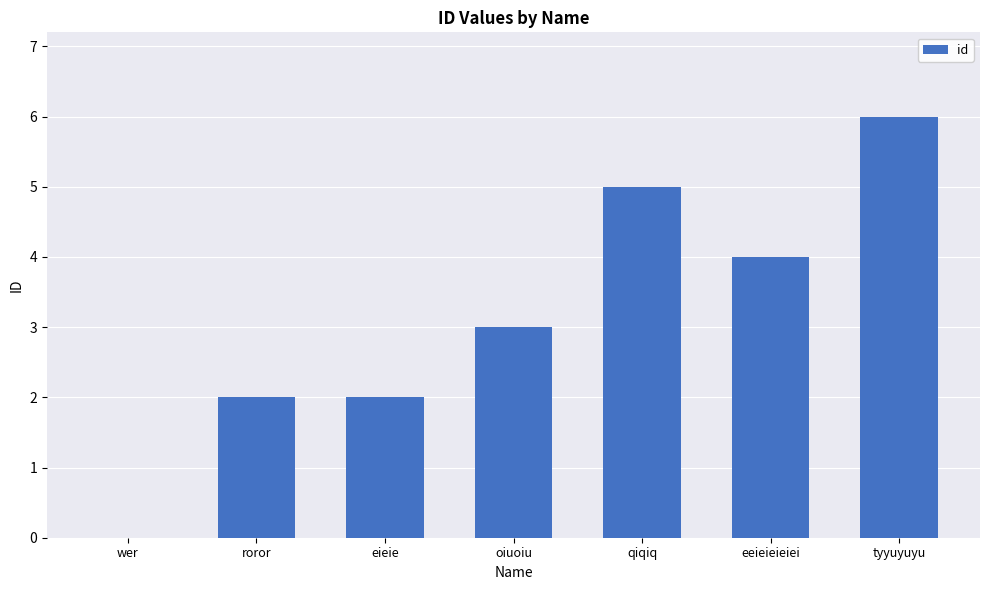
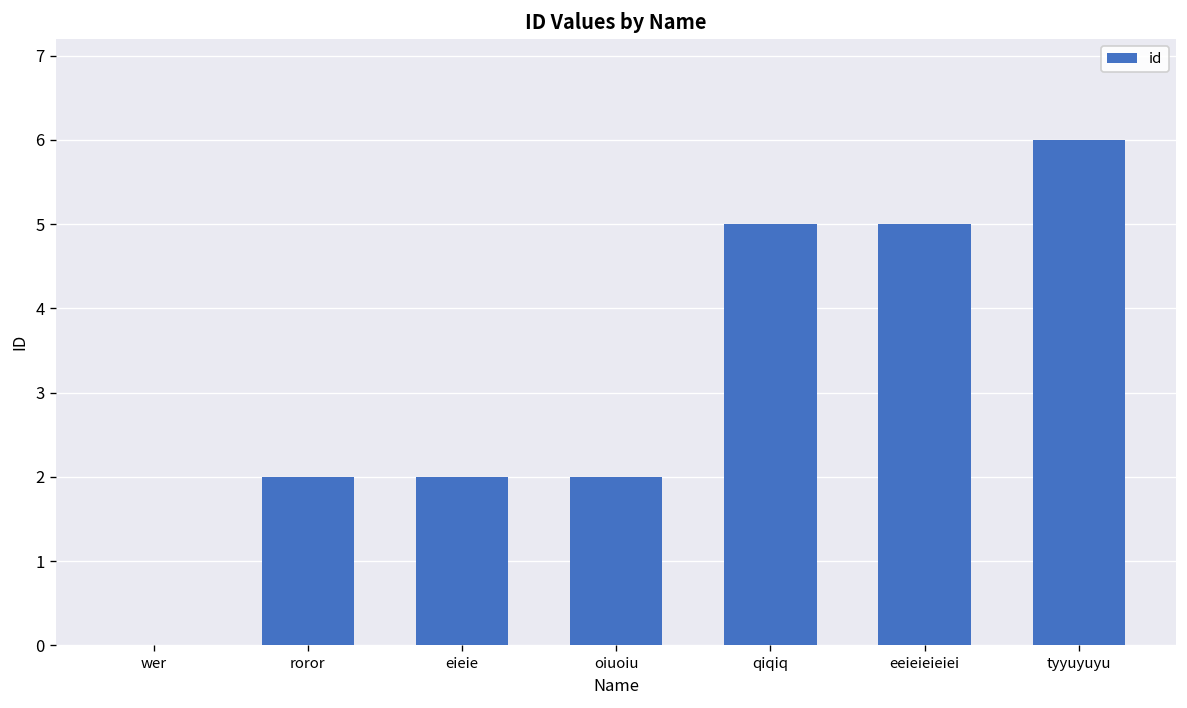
  {
    "wer": 0,
    "roror": 2,
    "eieie": 2,
-   "oiuoiu": 3,
+   "oiuoiu": 2,
    "qiqiq": 5,
-   "eeieieieiei": 4,
+   "eeieieieiei": 5,
    "tyyuyuyu": 6
  }
